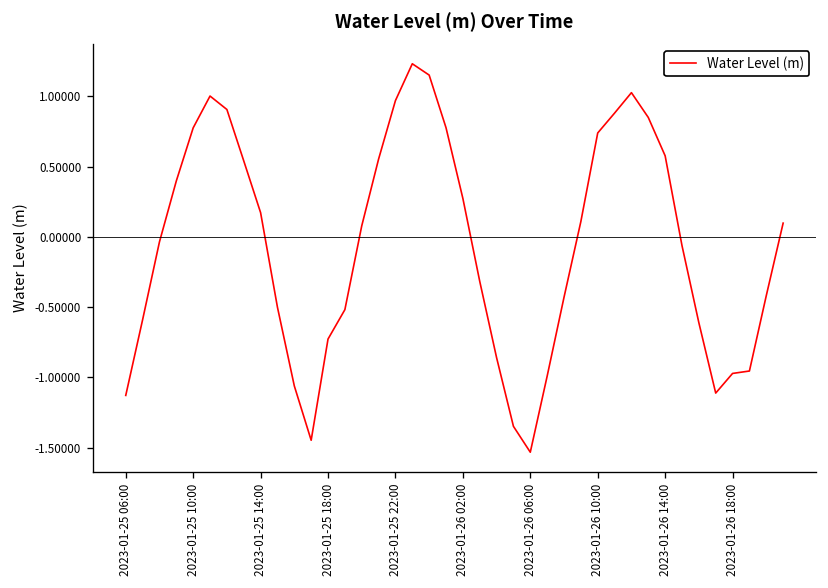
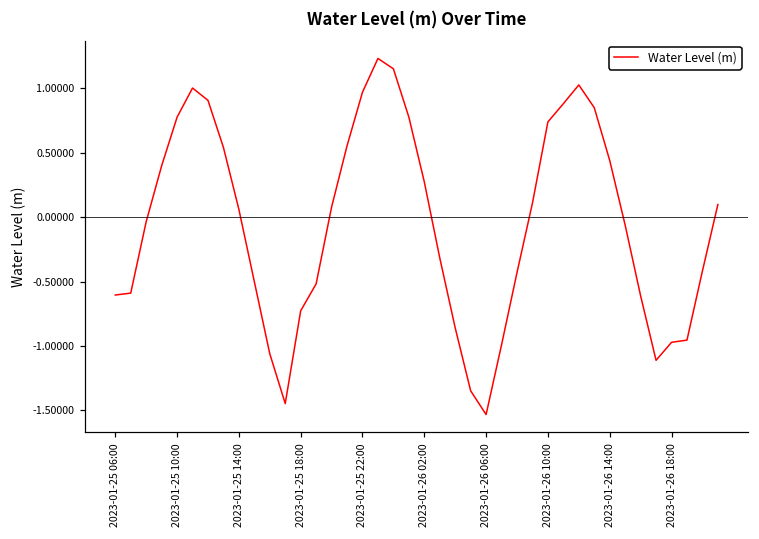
  {
-   "2023-01-25 06:00": -1.13,
+   "2023-01-25 06:00": -0.60,
    "2023-01-25 10:00": 0.78,
-   "2023-01-25 14:00": 0.17,
+   "2023-01-25 14:00": 0.06,
    "2023-01-25 18:00": -0.73,
    "2023-01-25 22:00": 0.97,
    "2023-01-26 02:00": 0.27,
    "2023-01-26 06:00": -1.53,
    "2023-01-26 10:00": 0.74,
-   "2023-01-26 14:00": 0.58,
+   "2023-01-26 14:00": 0.44,
    "2023-01-26 18:00": -0.97
  }
